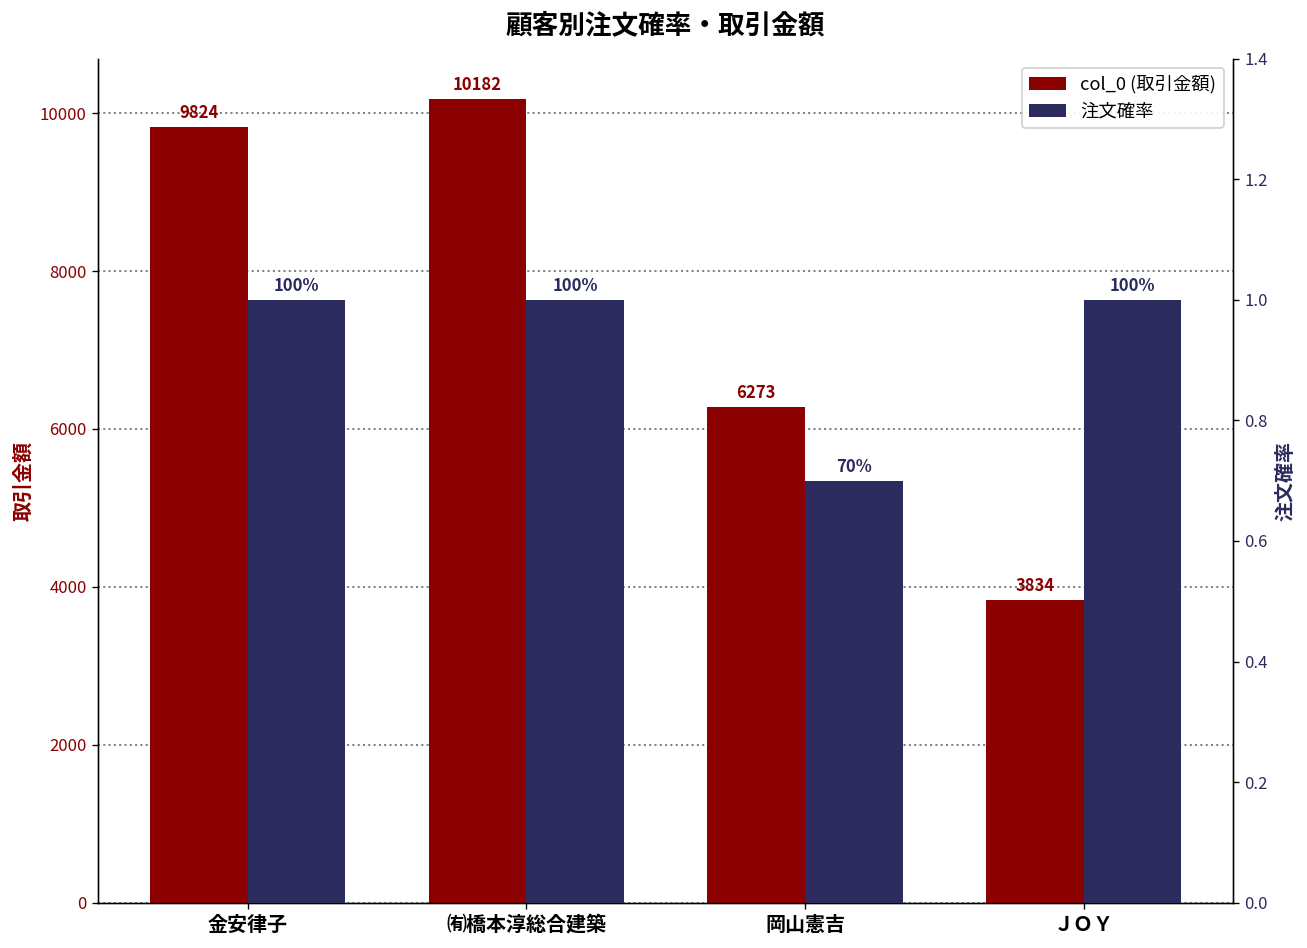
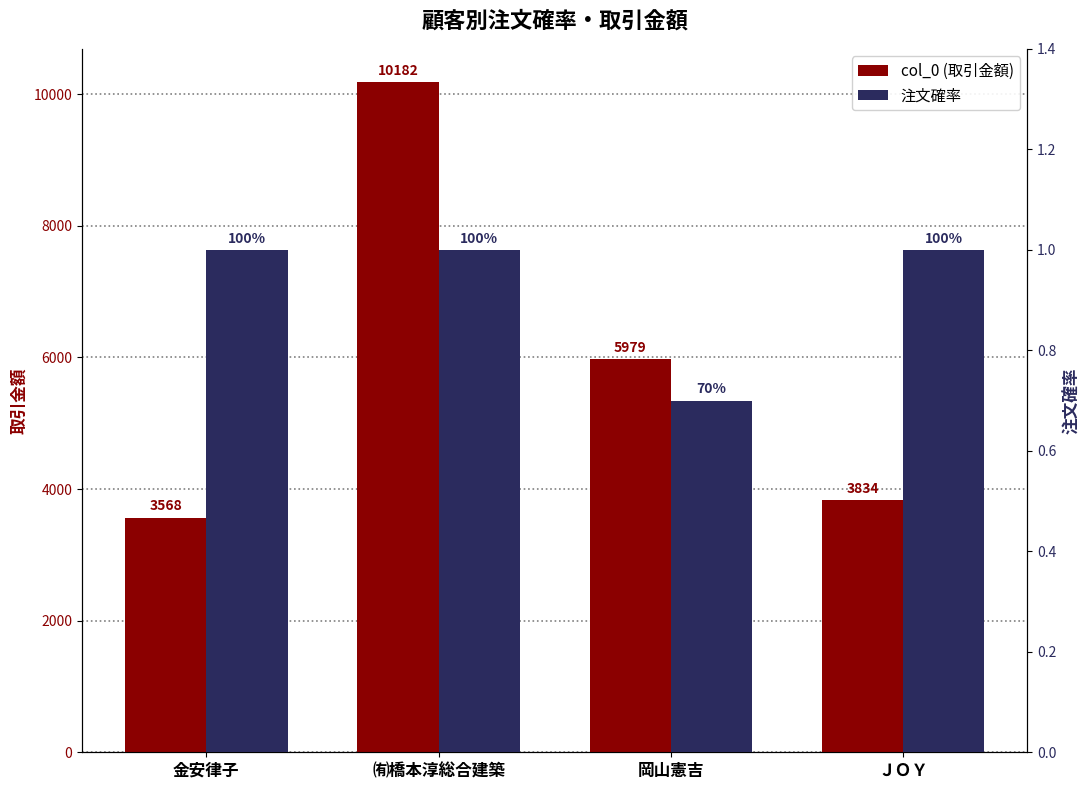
  {
    "col_0 (取引金額)": {
-     "金安律子": "9824",
+     "金安律子": "3568",
      "㈲橋本淳総合建築": "10182",
-     "岡山憲吉": "6273",
+     "岡山憲吉": "5979",
      "ＪＯＹ": "3834"
    },
    "注文確率": {
      "金安律子": "100%",
      "㈲橋本淳総合建築": "100%",
      "岡山憲吉": "70%",
      "ＪＯＹ": "100%"
    }
  }
